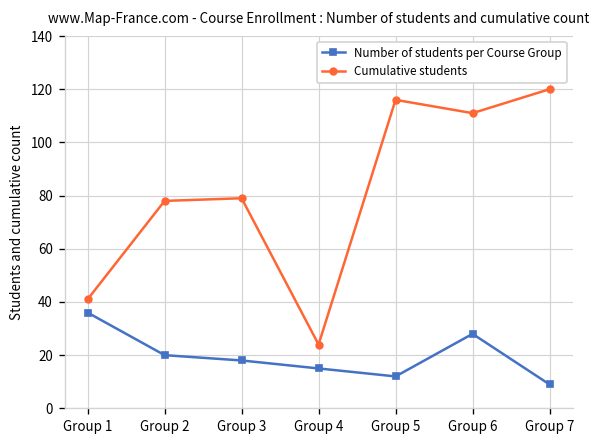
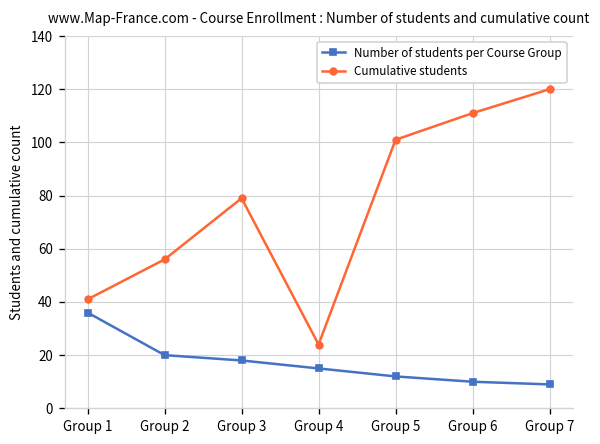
  {
    "Number of students per Course Group": {
      "Group 1": 36,
      "Group 2": 20,
      "Group 3": 18,
      "Group 4": 15,
      "Group 5": 12,
-     "Group 6": 28,
+     "Group 6": 10,
      "Group 7": 9
    },
    "Cumulative students": {
      "Group 1": 41,
-     "Group 2": 78,
+     "Group 2": 56,
      "Group 3": 79,
      "Group 4": 24,
-     "Group 5": 116,
+     "Group 5": 101,
      "Group 6": 111,
      "Group 7": 120
    }
  }
